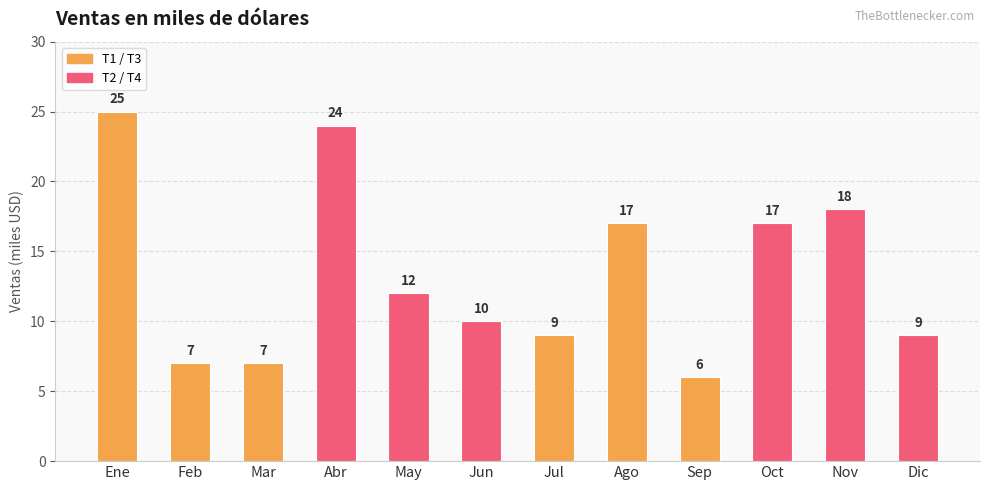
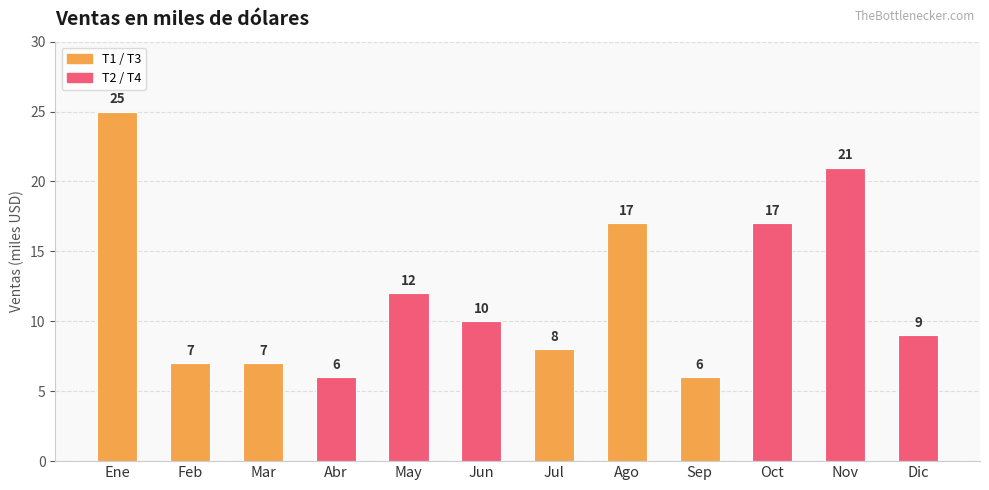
  {
    "Ene": 25,
    "Feb": 7,
    "Mar": 7,
-   "Abr": 24,
+   "Abr": 6,
    "May": 12,
    "Jun": 10,
-   "Jul": 9,
+   "Jul": 8,
    "Ago": 17,
    "Sep": 6,
    "Oct": 17,
-   "Nov": 18,
+   "Nov": 21,
    "Dic": 9
  }
